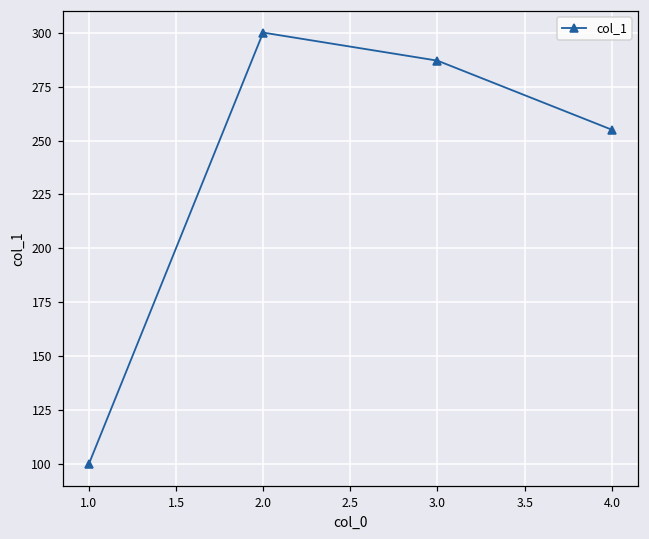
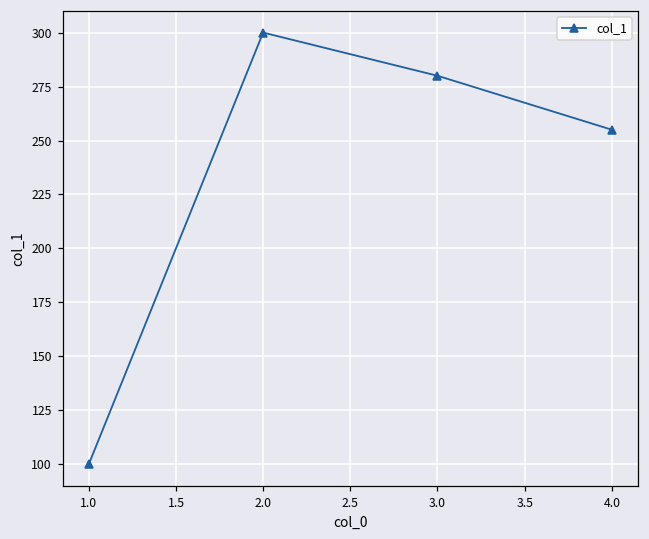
  {
    "1.0": 100,
    "2.0": 300,
-   "3.0": 287,
+   "3.0": 280,
    "4.0": 255
  }
